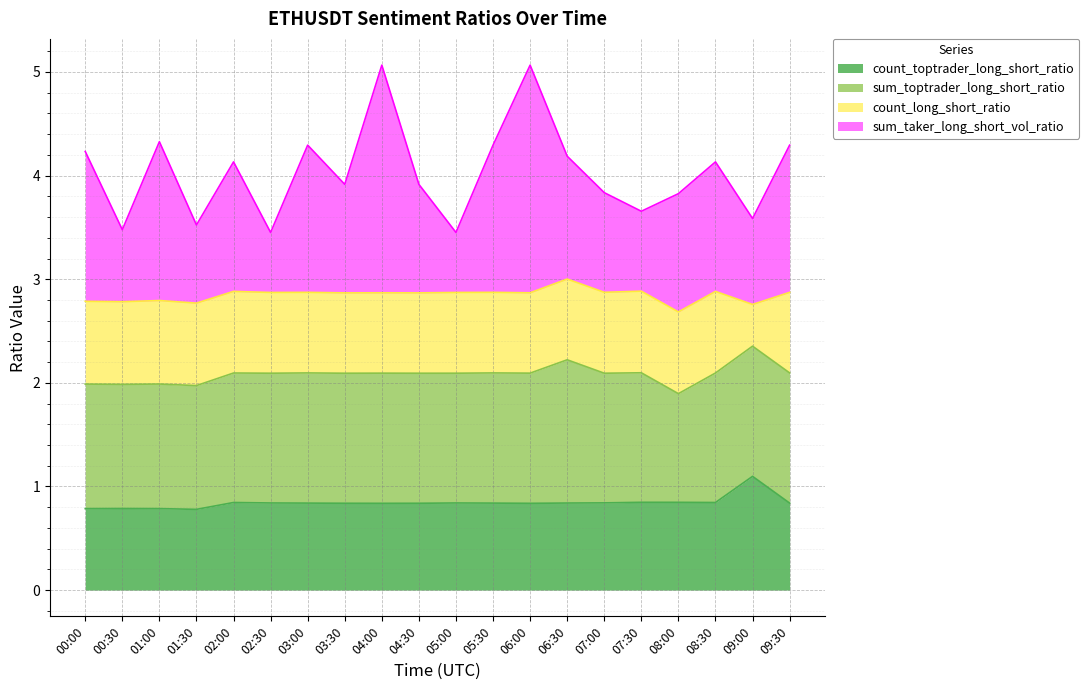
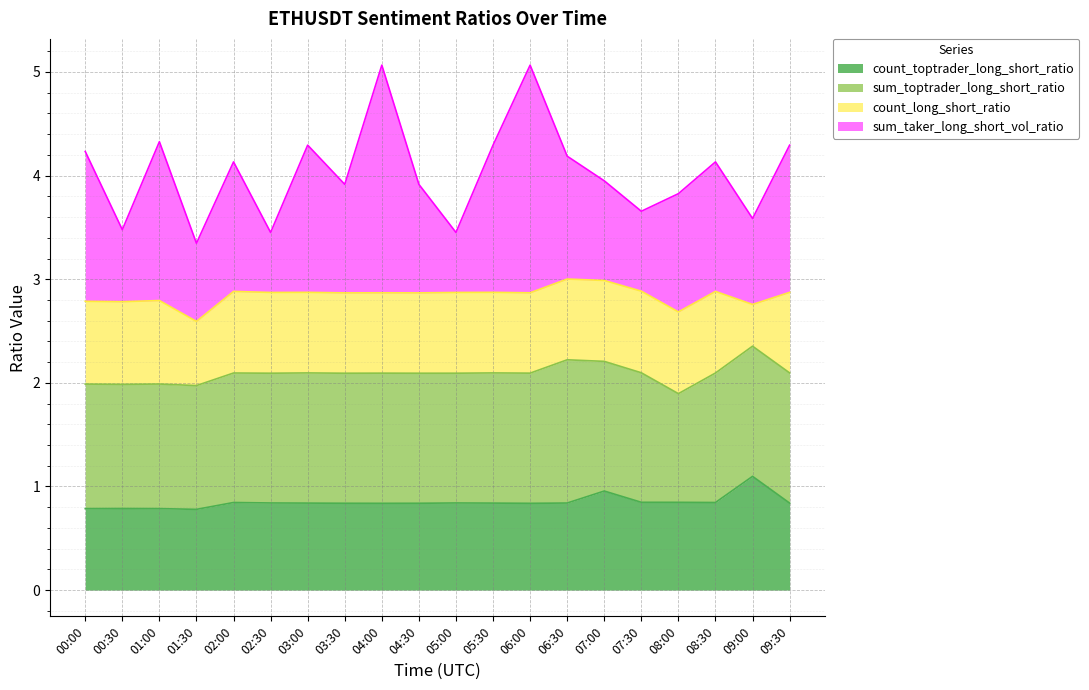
  {
    "count_toptrader_long_short_ratio": {
      "00:00": 0.79,
      "00:30": 0.79,
      "01:00": 0.79,
      "01:30": 0.78,
      "02:00": 0.85,
      "02:30": 0.84,
      "03:00": 0.84,
      "03:30": 0.84,
      "04:00": 0.84,
      "04:30": 0.84,
      "05:00": 0.84,
      "05:30": 0.84,
      "06:00": 0.84,
      "06:30": 0.84,
-     "07:00": 0.84,
+     "07:00": 0.96,
      "07:30": 0.85,
      "08:00": 0.85,
      "08:30": 0.85,
      "09:00": 1.10,
      "09:30": 0.84
    },
    "sum_toptrader_long_short_ratio": {
      "00:00": 1.20,
      "00:30": 1.20,
      "01:00": 1.20,
      "01:30": 1.19,
      "02:00": 1.25,
      "02:30": 1.25,
      "03:00": 1.26,
      "03:30": 1.25,
      "04:00": 1.26,
      "04:30": 1.25,
      "05:00": 1.25,
      "05:30": 1.26,
      "06:00": 1.26,
      "06:30": 1.38,
      "07:00": 1.25,
      "07:30": 1.25,
      "08:00": 1.05,
      "08:30": 1.25,
      "09:00": 1.26,
      "09:30": 1.26
    },
    "count_long_short_ratio": {
      "00:00": 0.80,
      "00:30": 0.80,
      "01:00": 0.81,
-     "01:30": 0.80,
+     "01:30": 0.62,
      "02:00": 0.79,
      "02:30": 0.78,
      "03:00": 0.78,
      "03:30": 0.78,
      "04:00": 0.78,
      "04:30": 0.78,
      "05:00": 0.78,
      "05:30": 0.78,
      "06:00": 0.78,
      "06:30": 0.78,
      "07:00": 0.78,
      "07:30": 0.79,
      "08:00": 0.79,
      "08:30": 0.79,
      "09:00": 0.40,
      "09:30": 0.78
    },
    "sum_taker_long_short_vol_ratio": {
      "00:00": 1.45,
      "00:30": 0.69,
      "01:00": 1.53,
      "01:30": 0.75,
      "02:00": 1.25,
      "02:30": 0.58,
      "03:00": 1.42,
      "03:30": 1.05,
      "04:00": 2.20,
      "04:30": 1.05,
      "05:00": 0.58,
      "05:30": 1.42,
      "06:00": 2.20,
      "06:30": 1.19,
      "07:00": 0.96,
      "07:30": 0.77,
      "08:00": 1.14,
      "08:30": 1.25,
      "09:00": 0.83,
      "09:30": 1.42
    }
  }
